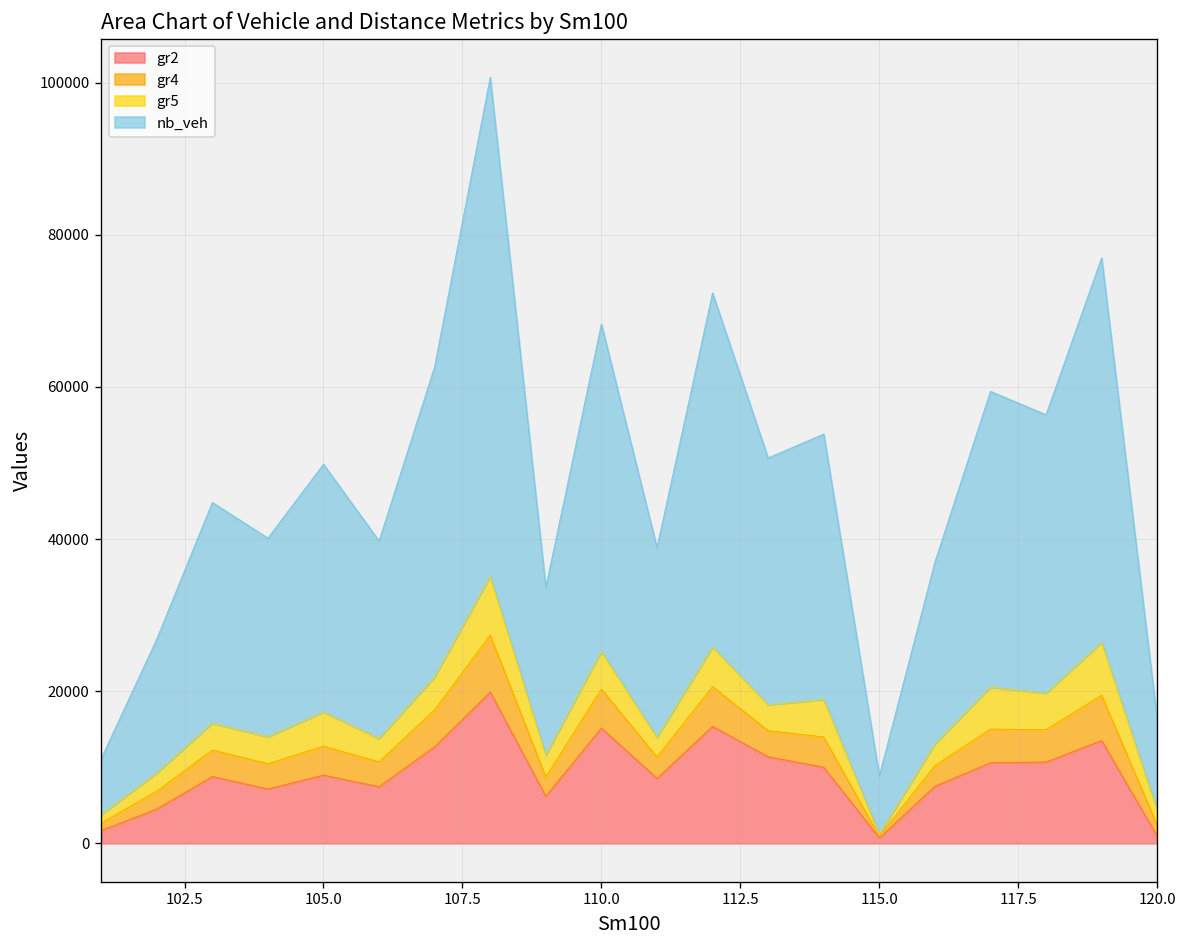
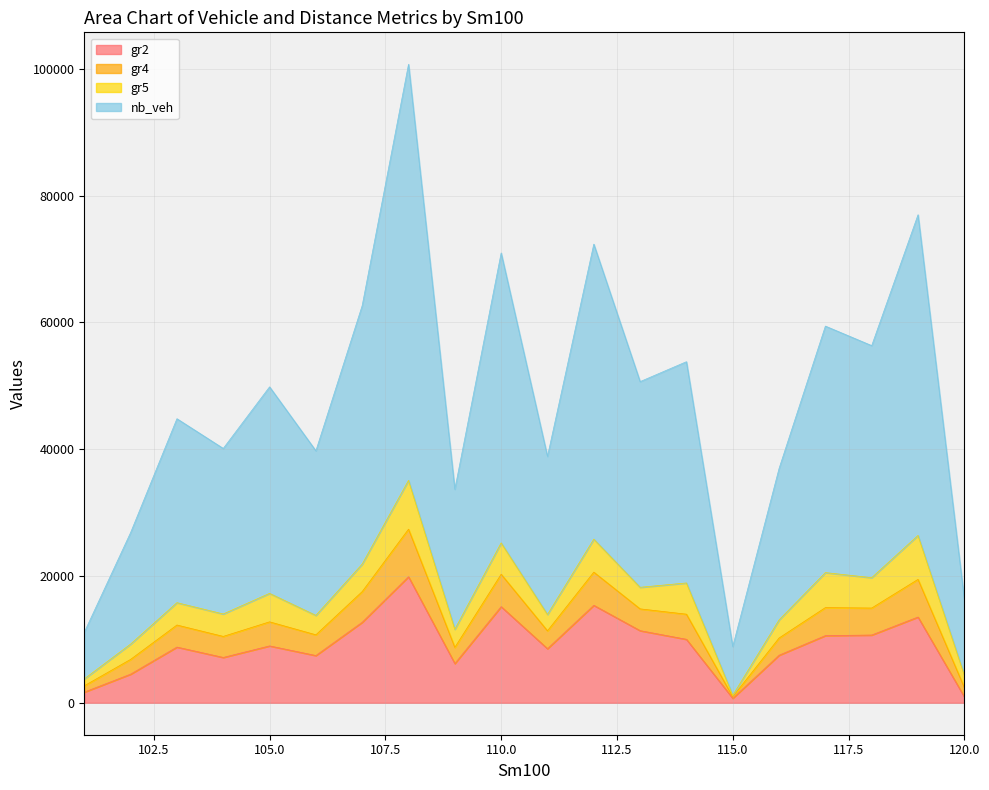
  {
    "gr2": {
      "105.0": 9000,
      "110.0": 15000,
      "120.0": 1000
    },
    "nb_veh": {
      "105.0": 33000,
-     "110.0": 43000,
+     "110.0": 46000,
      "115.0": 8000,
      "120.0": 12000
    }
  }
